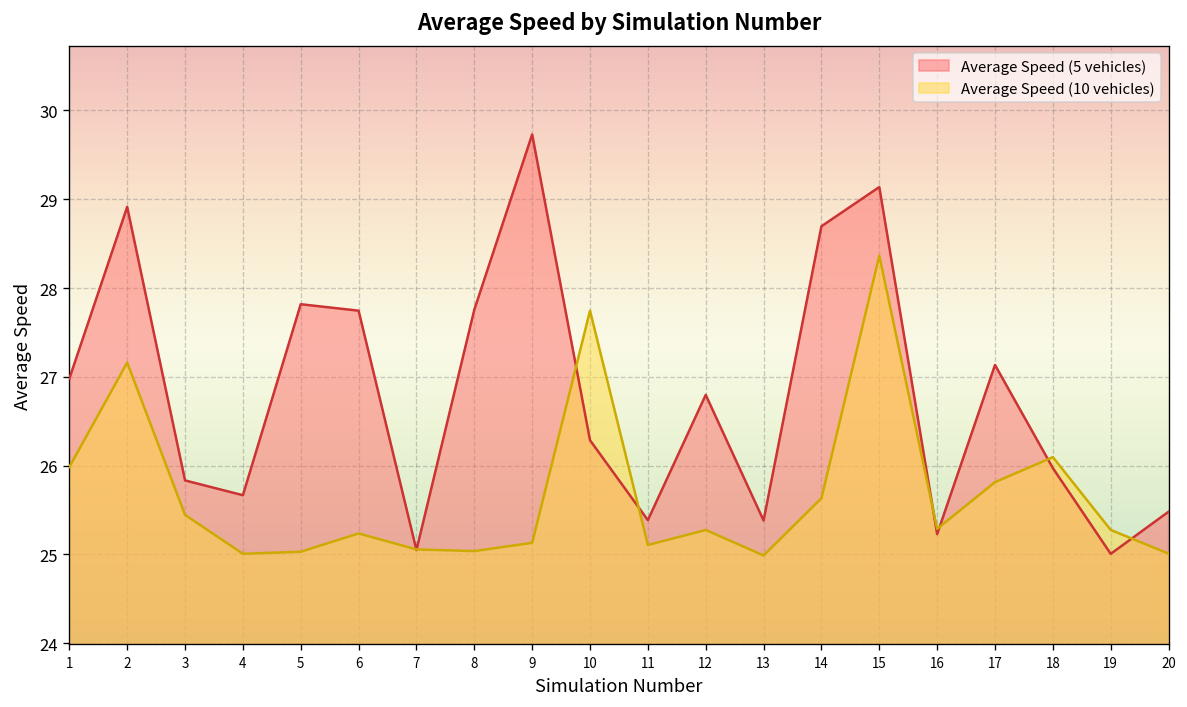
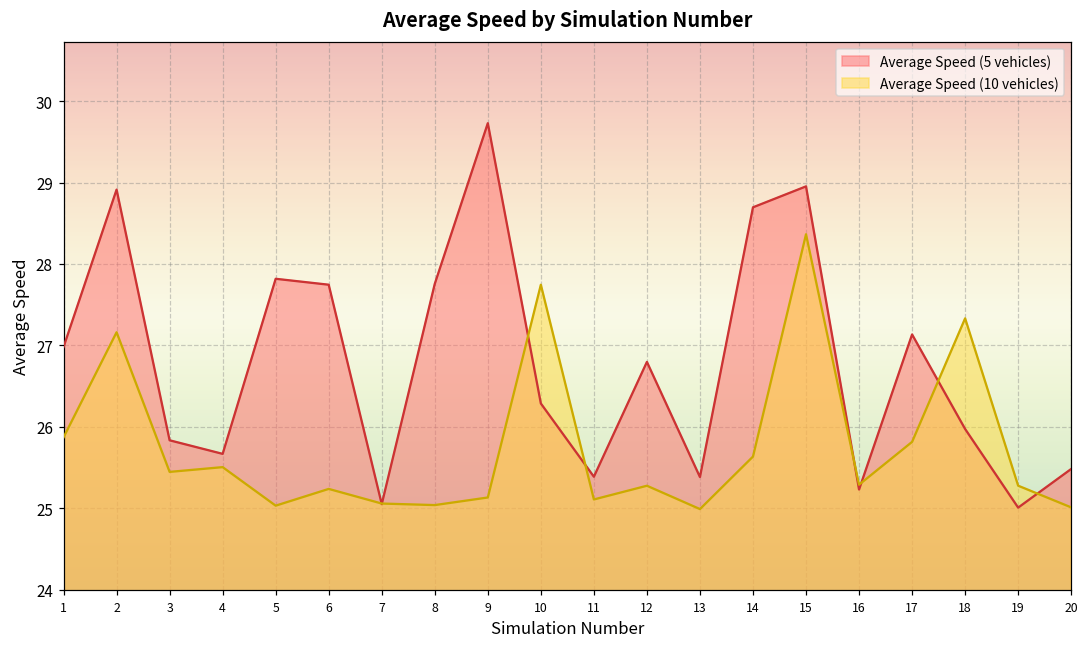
  {
    "Average Speed (5 vehicles)": {
      "1": 27.0,
      "2": 28.9,
      "3": 25.8,
      "4": 25.7,
      "5": 27.8,
      "6": 27.7,
      "8": 27.8,
      "9": 29.7,
      "10": 26.3,
      "11": 25.4,
      "12": 26.8,
      "13": 25.4,
      "14": 28.7,
-     "15": 29.1,
+     "15": 29.0,
      "16": 25.2,
      "17": 27.1,
      "18": 26.0,
      "19": 25.0,
      "20": 25.5
    },
    "Average Speed (10 vehicles)": {
-     "1": 26.0,
+     "1": 25.9,
      "2": 27.2,
      "3": 25.4,
-     "4": 25.0,
+     "4": 25.5,
      "5": 25.0,
      "6": 25.2,
      "8": 25.0,
      "9": 25.1,
      "10": 27.7,
      "11": 25.1,
      "12": 25.3,
      "13": 25.0,
      "14": 25.6,
      "15": 28.4,
      "16": 25.3,
      "17": 25.8,
-     "18": 26.1,
+     "18": 27.3,
      "19": 25.3,
      "20": 25.0
    }
  }
